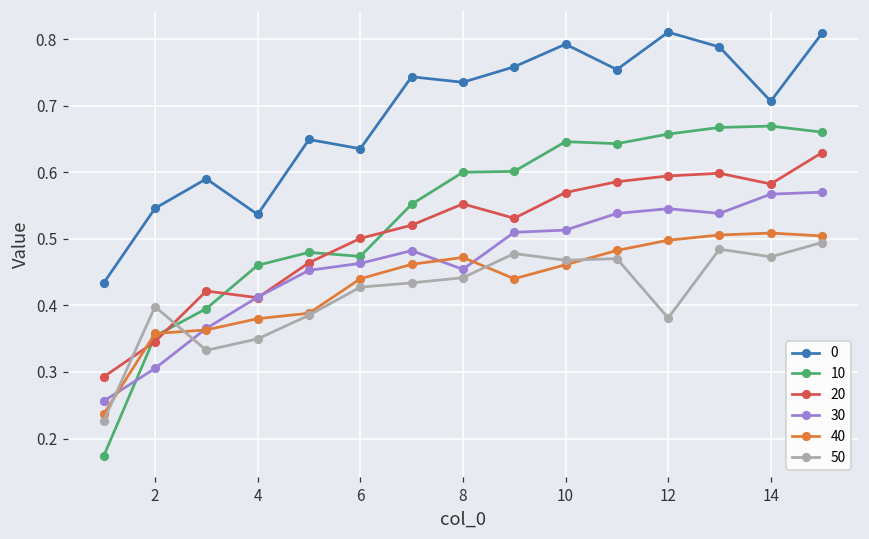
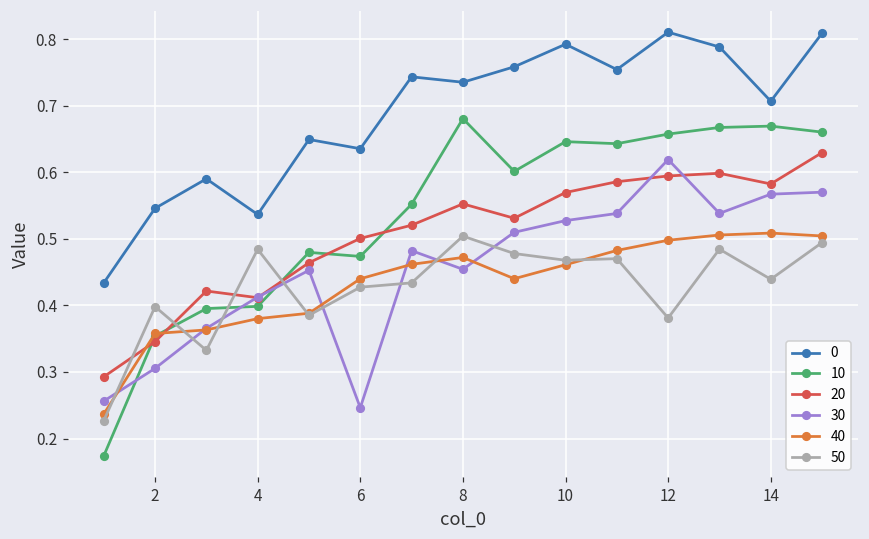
  {
    "0": {
      "2": 0.55,
      "4": 0.54,
      "6": 0.64,
      "8": 0.74,
      "10": 0.79,
      "12": 0.81,
      "14": 0.71
    },
    "10": {
-     "4": 0.46,
+     "4": 0.40,
      "6": 0.47,
-     "8": 0.60,
+     "8": 0.68,
      "10": 0.65,
      "12": 0.66,
      "14": 0.67
    },
    "30": {
      "2": 0.31,
-     "6": 0.46,
+     "6": 0.25,
      "8": 0.45,
-     "10": 0.51,
-     "12": 0.55,
+     "10": 0.53,
+     "12": 0.62,
      "14": 0.57
    },
    "50": {
      "2": 0.40,
-     "4": 0.35,
+     "4": 0.48,
      "6": 0.43,
-     "8": 0.44,
+     "8": 0.50,
      "10": 0.47,
      "12": 0.38,
-     "14": 0.47
+     "14": 0.44
    }
  }
